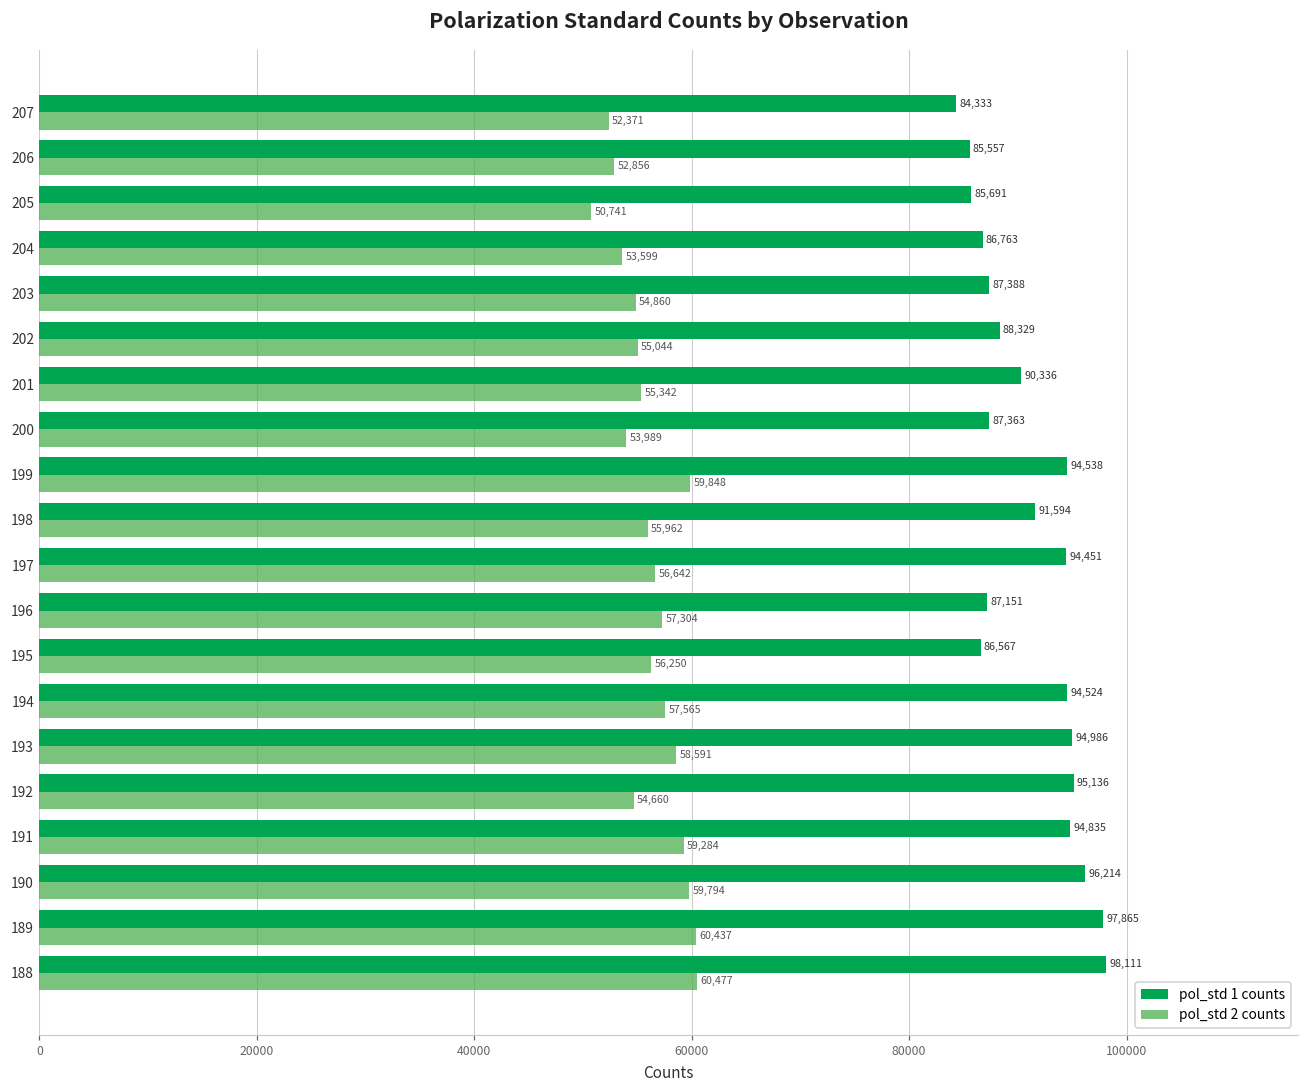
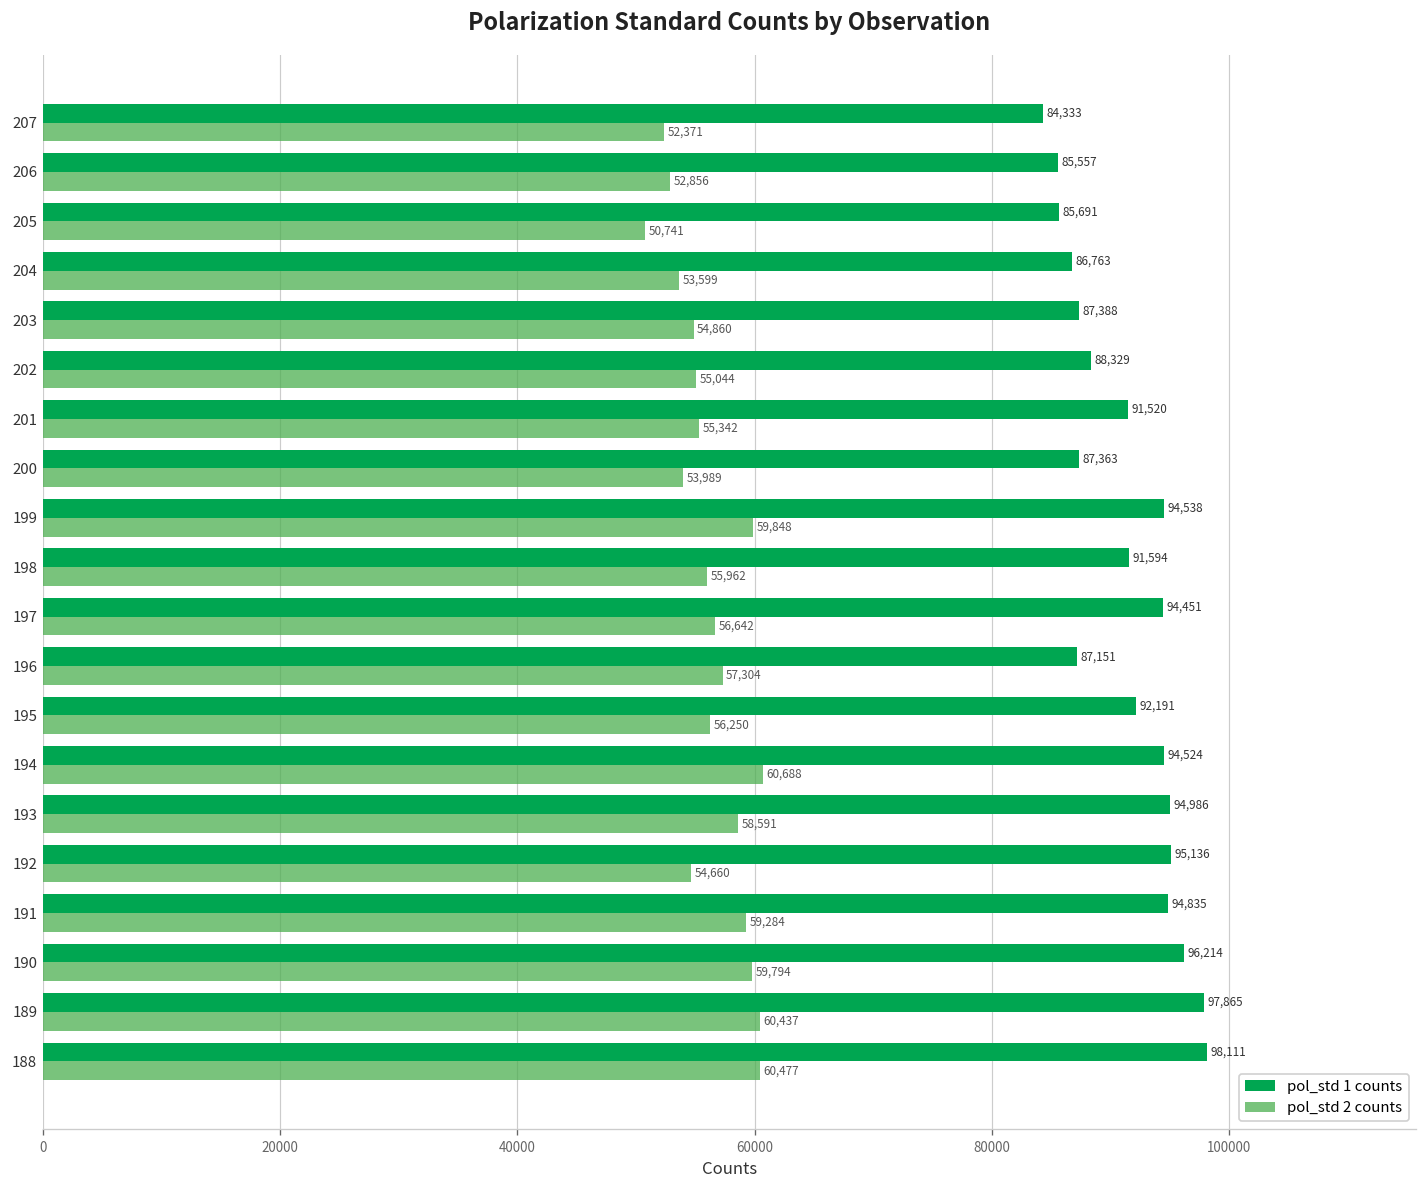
  {
    "pol_std 1 counts": {
      "207": "84,333",
      "206": "85,557",
      "205": "85,691",
      "204": "86,763",
      "203": "87,388",
      "202": "88,329",
-     "201": "90,336",
+     "201": "91,520",
      "200": "87,363",
      "199": "94,538",
      "198": "91,594",
      "197": "94,451",
      "196": "87,151",
-     "195": "86,567",
+     "195": "92,191",
      "194": "94,524",
      "193": "94,986",
      "192": "95,136",
      "191": "94,835",
      "190": "96,214",
      "189": "97,865",
      "188": "98,111"
    },
    "pol_std 2 counts": {
      "207": "52,371",
      "206": "52,856",
      "205": "50,741",
      "204": "53,599",
      "203": "54,860",
      "202": "55,044",
      "201": "55,342",
      "200": "53,989",
      "199": "59,848",
      "198": "55,962",
      "197": "56,642",
      "196": "57,304",
      "195": "56,250",
-     "194": "57,565",
+     "194": "60,688",
      "193": "58,591",
      "192": "54,660",
      "191": "59,284",
      "190": "59,794",
      "189": "60,437",
      "188": "60,477"
    }
  }
